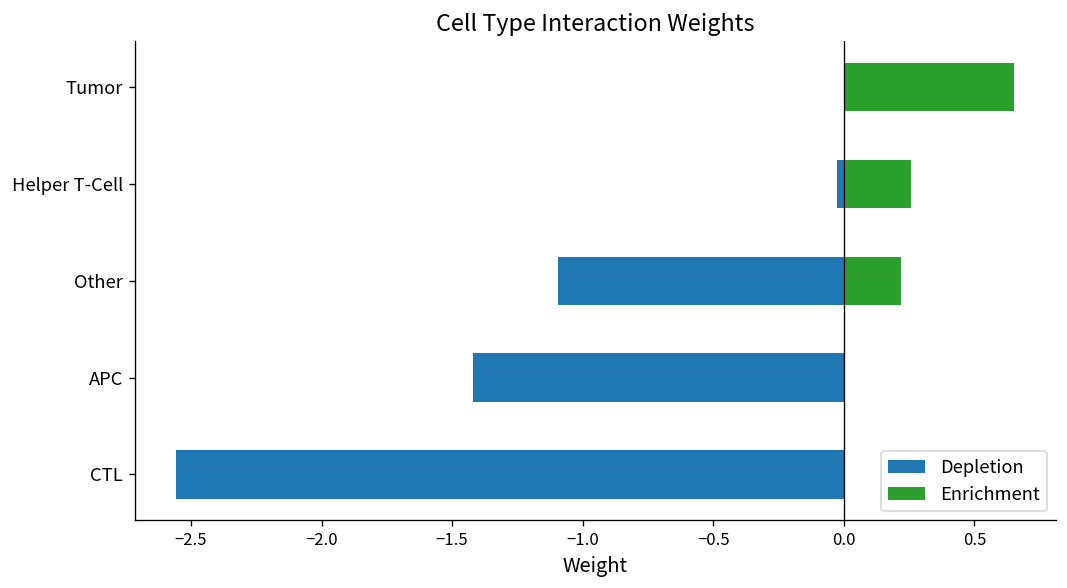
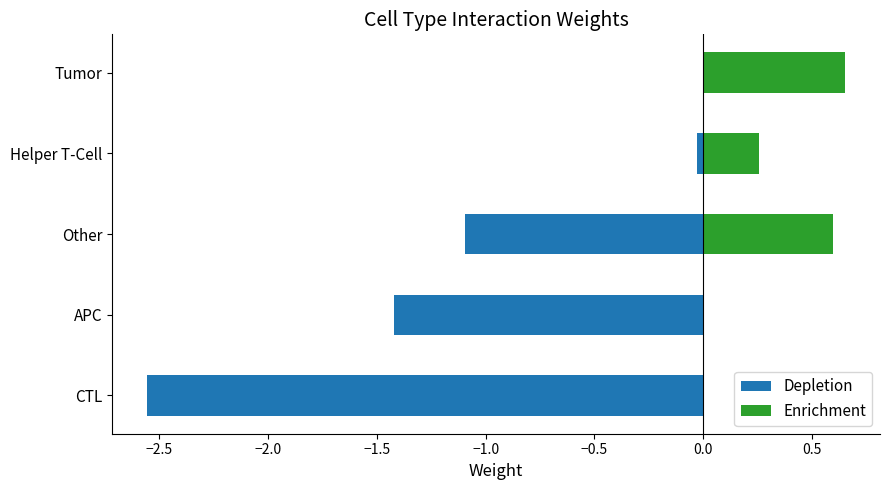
  {
    "Depletion": {
      "Helper T-Cell": -0.03,
      "Other": -1.09,
      "APC": -1.42,
      "CTL": -2.56
    },
    "Enrichment": {
      "Tumor": 0.65,
      "Helper T-Cell": 0.26,
-     "Other": 0.22,
+     "Other": 0.60,
      "APC": 0.00,
      "CTL": 0.00
    }
  }
